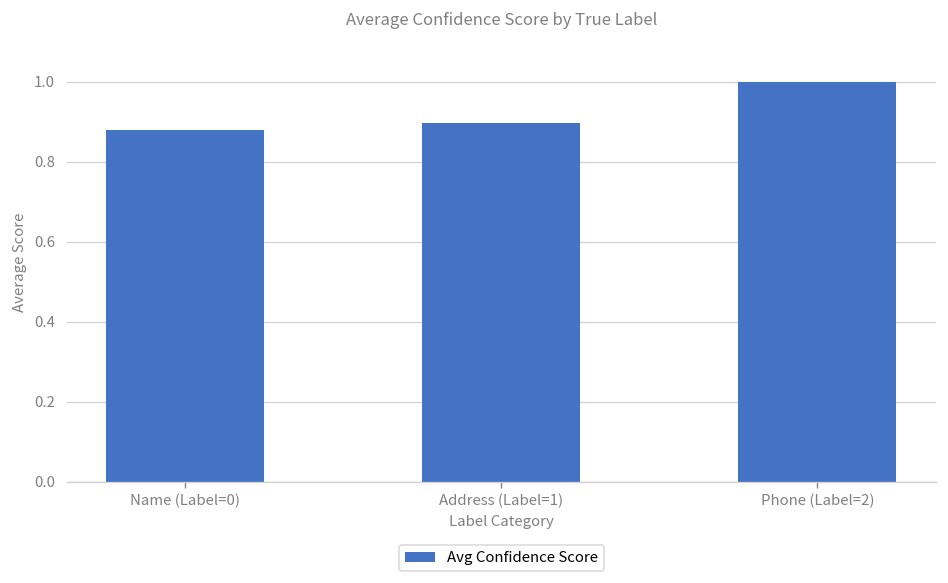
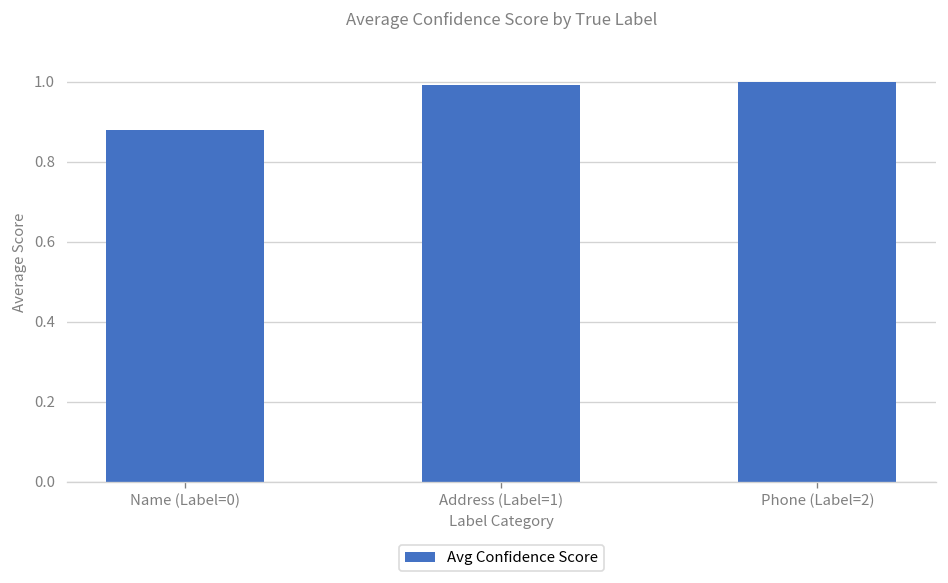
  {
    "Name (Label=0)": 0.88,
-   "Address (Label=1)": 0.90,
+   "Address (Label=1)": 0.99,
    "Phone (Label=2)": 1.00
  }
